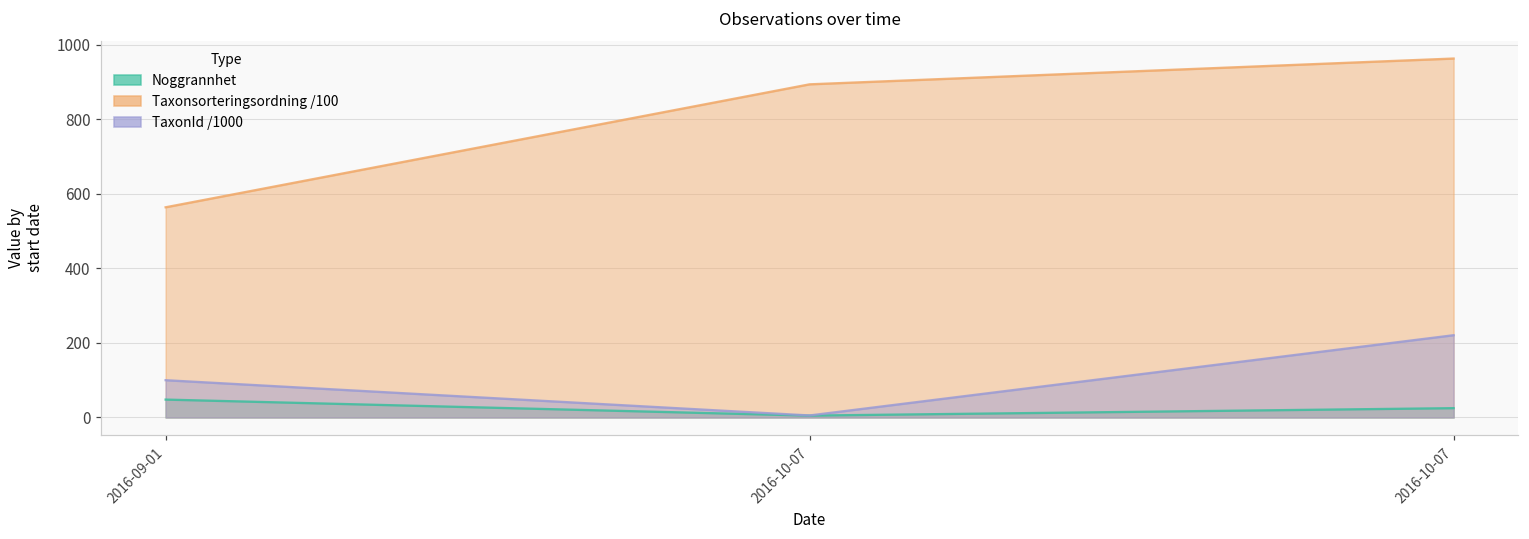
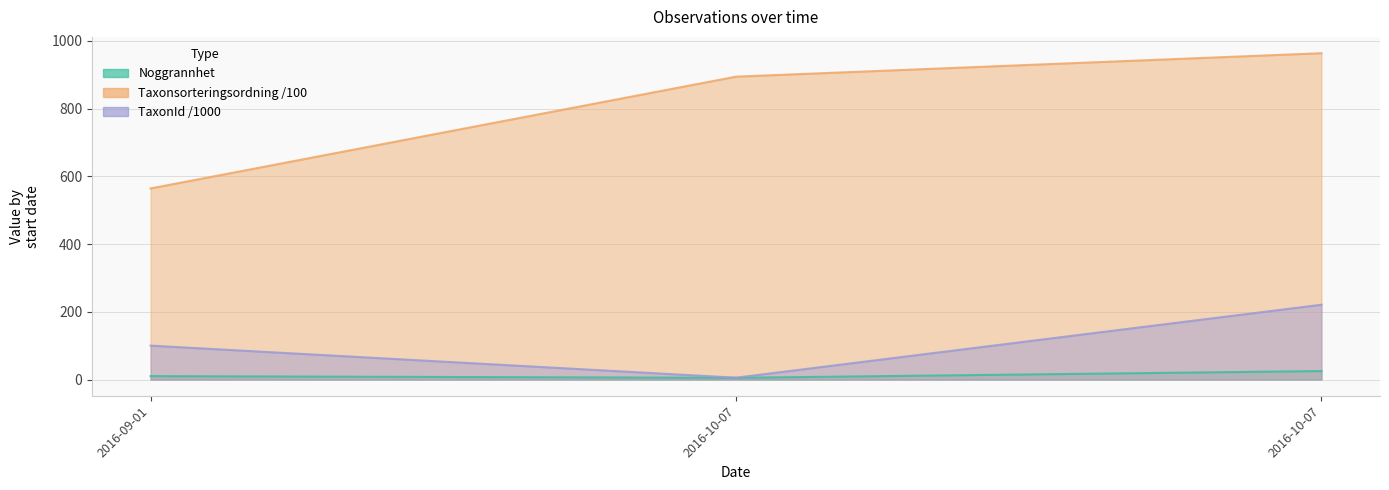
  {
    "Noggrannhet": {
-     "2016-09-01": 50
+     "2016-09-01": 10
    },
    "Taxonsorteringsordning /100": {
      "2016-09-01": 560
    },
    "TaxonId /1000": {
      "2016-09-01": 100
    }
  }
